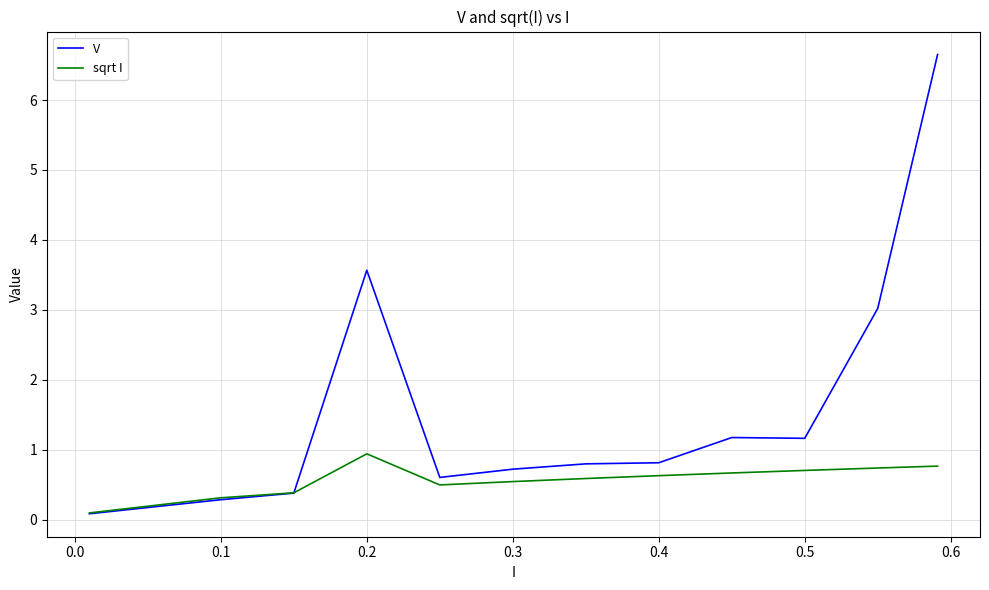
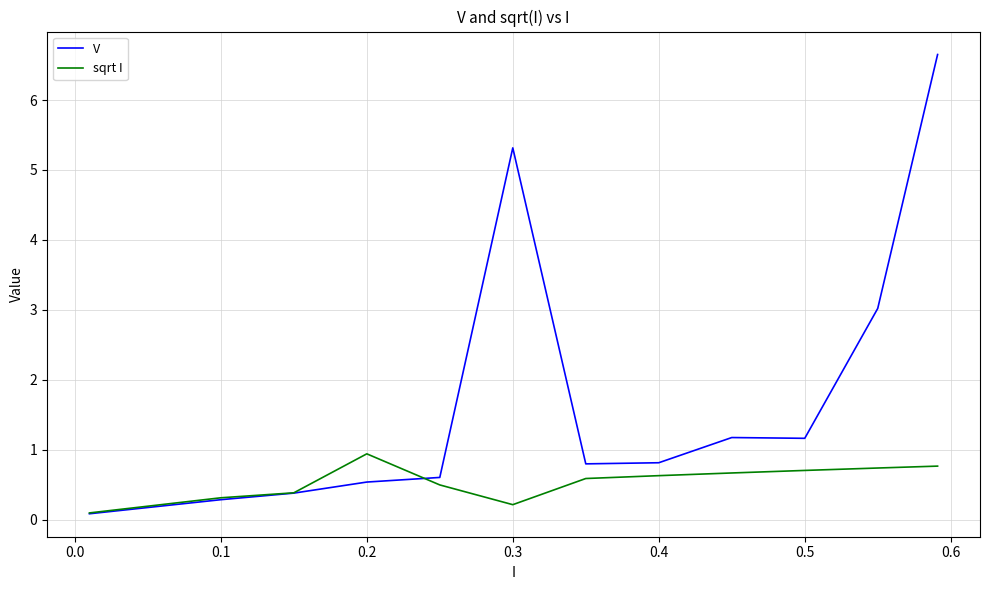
  {
    "V": {
-     "0.2": 3.6,
-     "0.3": 0.7,
+     "0.2": 0.5,
+     "0.3": 5.3,
      "0.4": 0.8,
      "0.5": 1.2
    },
    "sqrt I": {
      "0.2": 0.9,
-     "0.3": 0.5,
+     "0.3": 0.2,
      "0.4": 0.6,
      "0.5": 0.7
    }
  }
